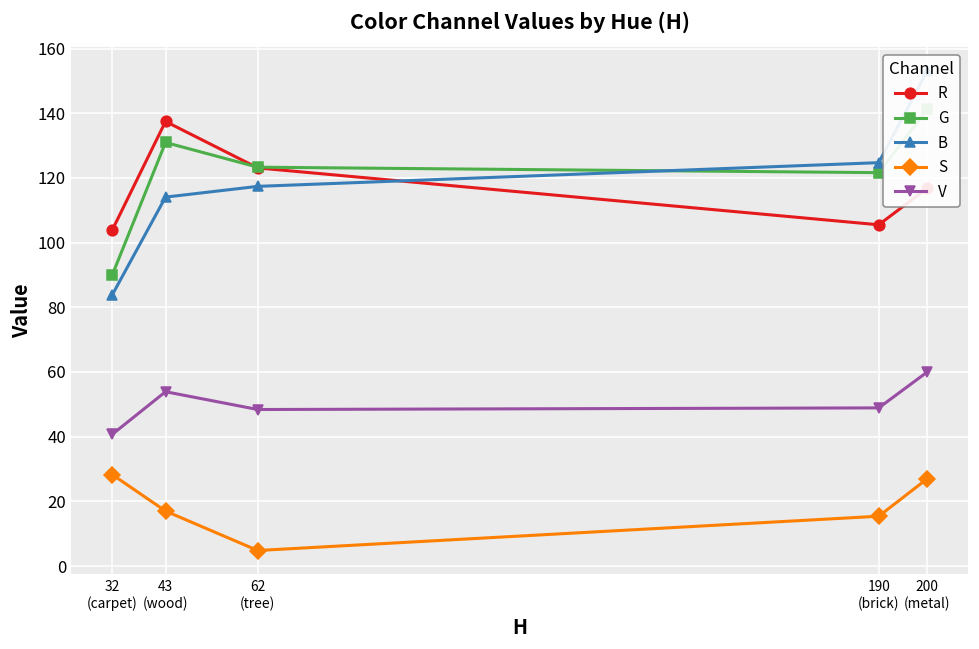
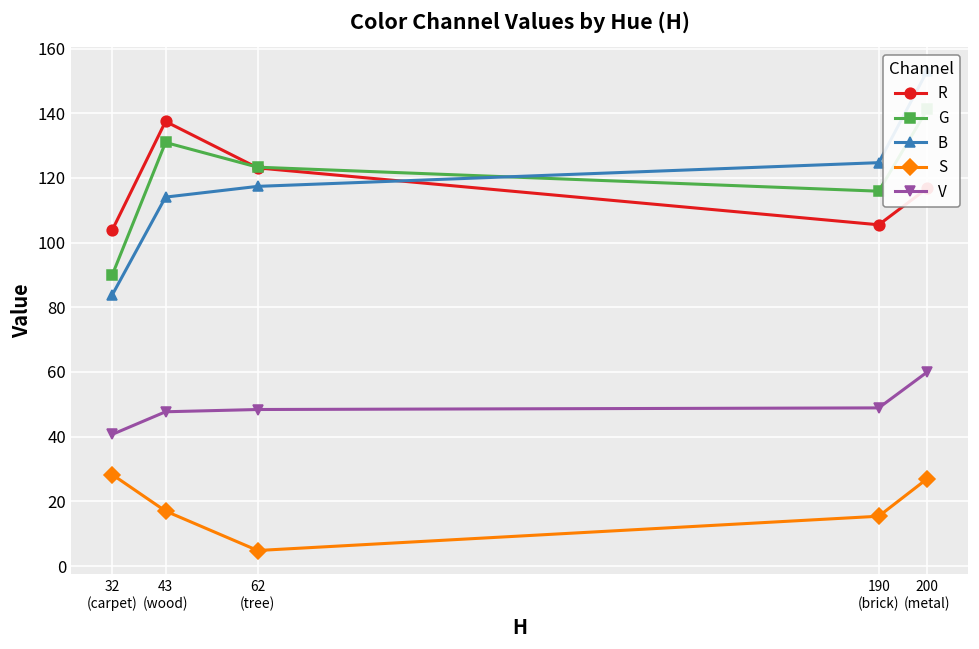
  {
    "R": {
      "32 (carpet)": 104,
      "43 (wood)": 137,
      "190 (brick)": 106
    },
    "G": {
      "32 (carpet)": 90,
      "43 (wood)": 131,
-     "190 (brick)": 122
+     "190 (brick)": 116
    },
    "B": {
      "32 (carpet)": 84,
      "43 (wood)": 114,
      "62 (tree)": 117,
      "190 (brick)": 125
    },
    "S": {
      "32 (carpet)": 28,
      "43 (wood)": 17,
      "62 (tree)": 5,
      "190 (brick)": 15,
      "200 (metal)": 27
    },
    "V": {
      "32 (carpet)": 41,
-     "43 (wood)": 54,
+     "43 (wood)": 48,
      "62 (tree)": 48,
      "190 (brick)": 49,
      "200 (metal)": 60
    }
  }
